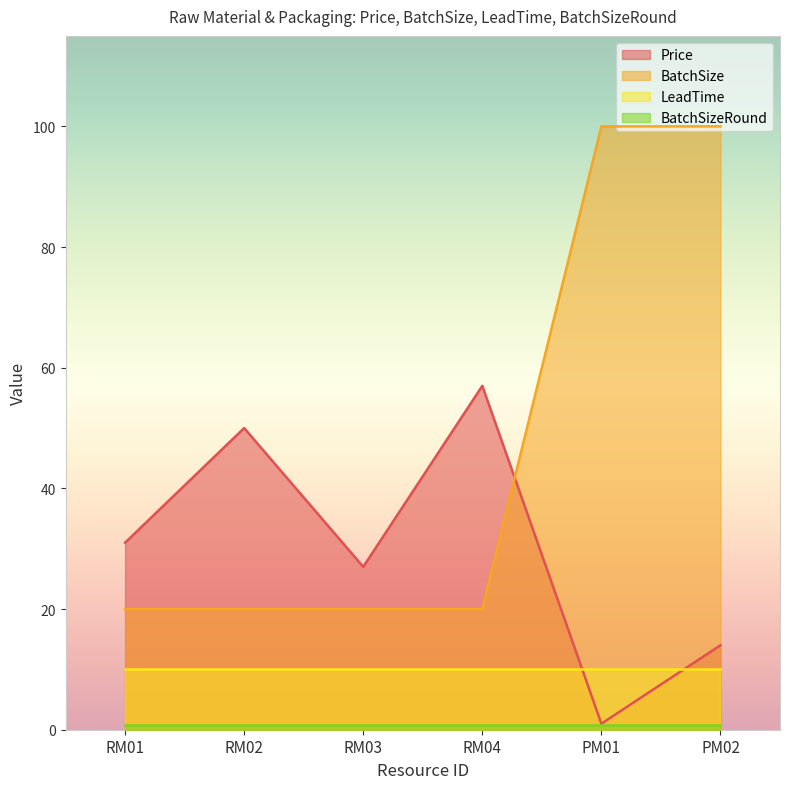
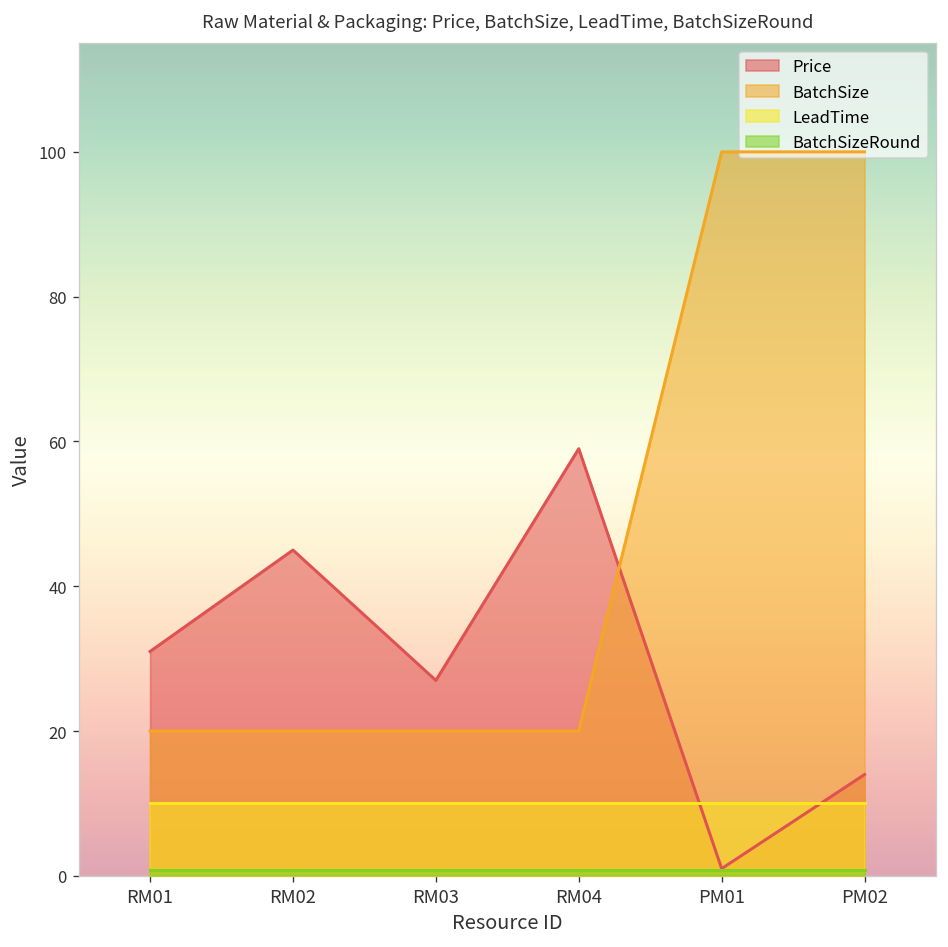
  {
    "Price": {
      "RM01": 31,
-     "RM02": 50,
+     "RM02": 45,
      "RM03": 27,
-     "RM04": 57,
+     "RM04": 59,
      "PM02": 14
    },
    "BatchSizeRound": {
      "RM01": 1,
      "RM02": 1,
      "RM03": 1,
      "RM04": 1,
      "PM02": 1
    }
  }
